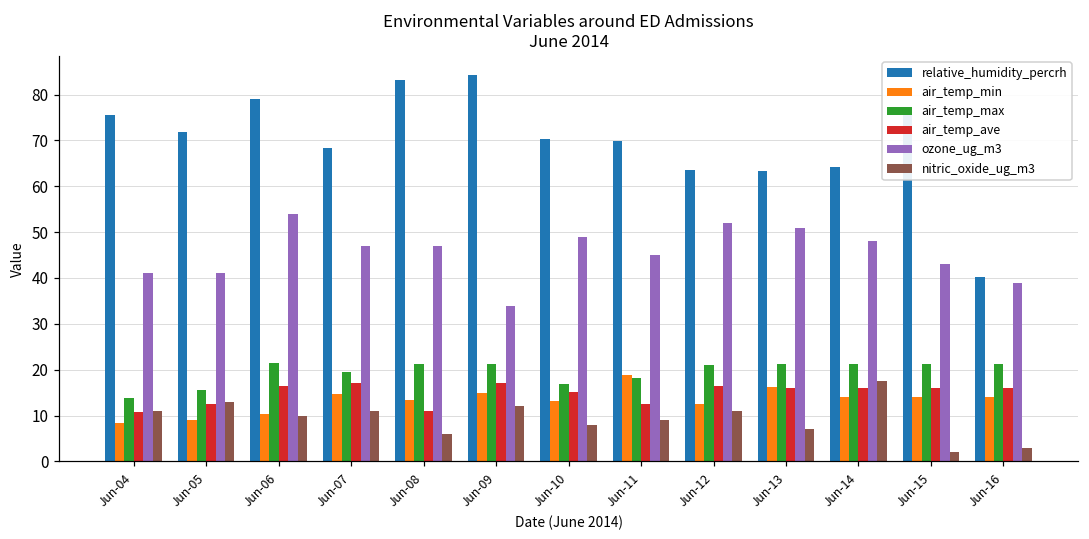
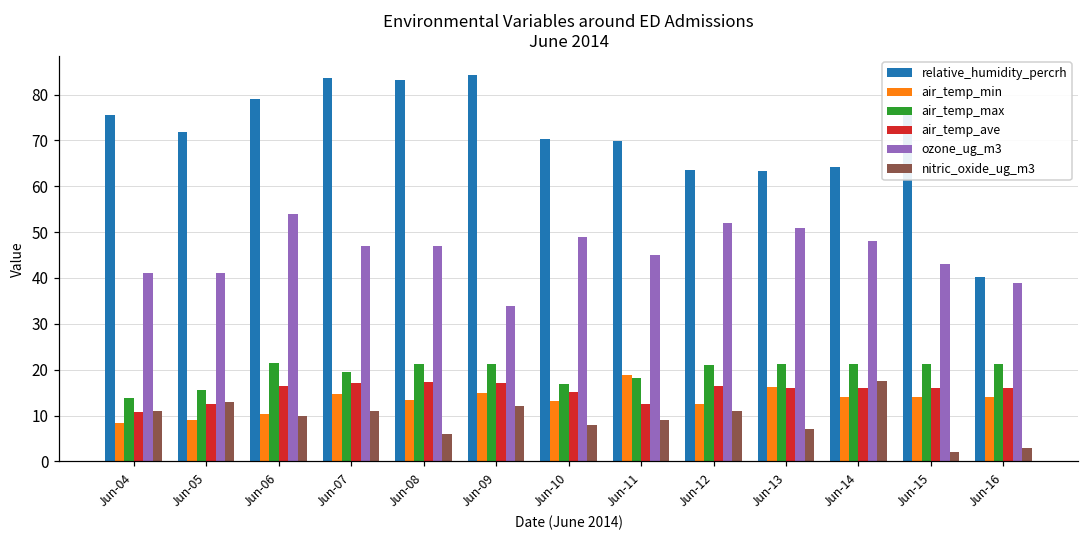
  {
    "relative_humidity_percrh": {
      "Jun-04": 76,
      "Jun-05": 72,
      "Jun-06": 79,
-     "Jun-07": 68,
+     "Jun-07": 84,
      "Jun-08": 83,
      "Jun-09": 84,
      "Jun-10": 70,
      "Jun-11": 70,
      "Jun-12": 64,
      "Jun-13": 63,
      "Jun-14": 64,
      "Jun-16": 40
    },
    "air_temp_min": {
      "Jun-04": 8,
      "Jun-05": 9,
      "Jun-06": 10,
      "Jun-07": 15,
      "Jun-08": 13,
      "Jun-09": 15,
      "Jun-10": 13,
      "Jun-11": 19,
      "Jun-12": 13,
      "Jun-13": 16,
      "Jun-14": 14,
      "Jun-15": 14,
      "Jun-16": 14
    },
    "air_temp_max": {
      "Jun-04": 14,
      "Jun-05": 16,
      "Jun-06": 21,
      "Jun-07": 19,
      "Jun-08": 21,
      "Jun-09": 21,
      "Jun-10": 17,
      "Jun-11": 18,
      "Jun-12": 21,
      "Jun-13": 21,
      "Jun-14": 21,
      "Jun-15": 21,
      "Jun-16": 21
    },
    "air_temp_ave": {
      "Jun-04": 11,
      "Jun-05": 12,
      "Jun-06": 17,
      "Jun-07": 17,
-     "Jun-08": 11,
+     "Jun-08": 17,
      "Jun-09": 17,
      "Jun-10": 15,
      "Jun-11": 13,
      "Jun-12": 16,
      "Jun-13": 16,
      "Jun-14": 16,
      "Jun-15": 16,
      "Jun-16": 16
    },
    "ozone_ug_m3": {
      "Jun-04": 41,
      "Jun-05": 41,
      "Jun-06": 54,
      "Jun-07": 47,
      "Jun-08": 47,
      "Jun-09": 34,
      "Jun-10": 49,
      "Jun-11": 45,
      "Jun-12": 52,
      "Jun-13": 51,
      "Jun-14": 48,
      "Jun-15": 43,
      "Jun-16": 39
    },
    "nitric_oxide_ug_m3": {
      "Jun-04": 11,
      "Jun-05": 13,
      "Jun-06": 10,
      "Jun-07": 11,
      "Jun-08": 6,
      "Jun-09": 12,
      "Jun-10": 8,
      "Jun-11": 9,
      "Jun-12": 11,
      "Jun-13": 7,
      "Jun-14": 18,
      "Jun-15": 2,
      "Jun-16": 3
    }
  }
